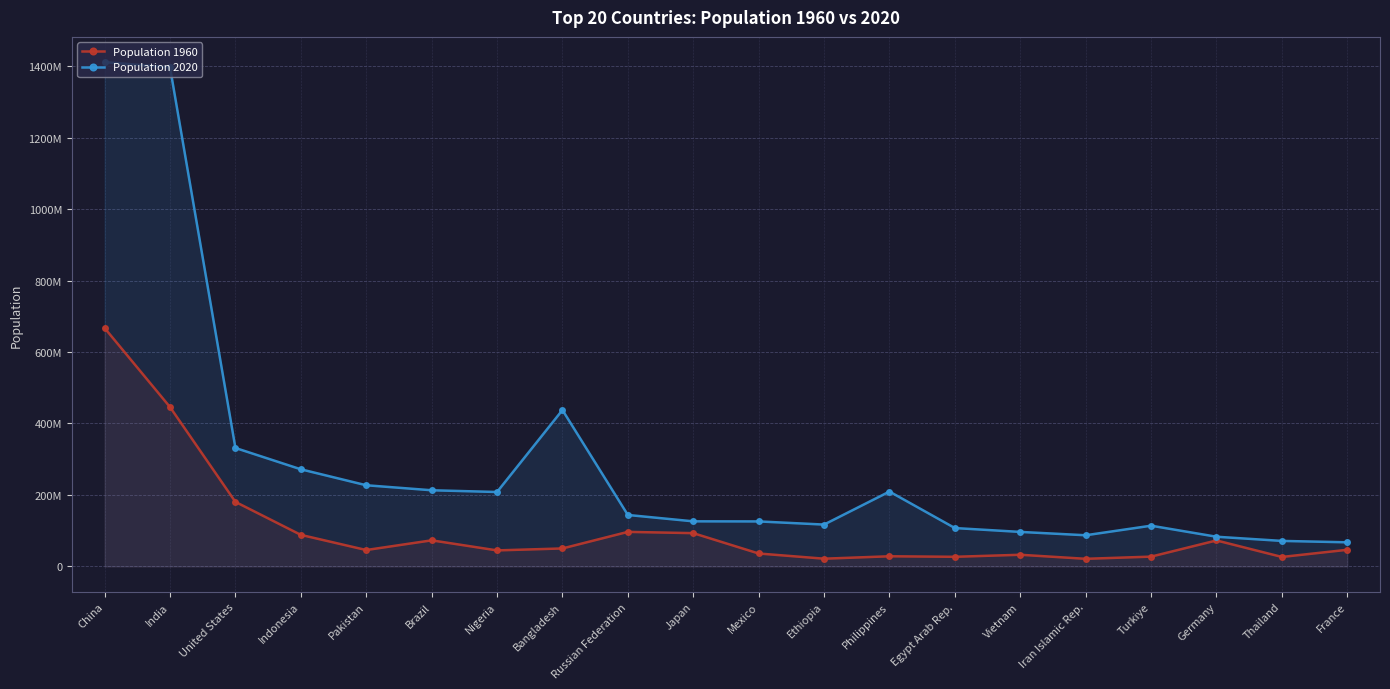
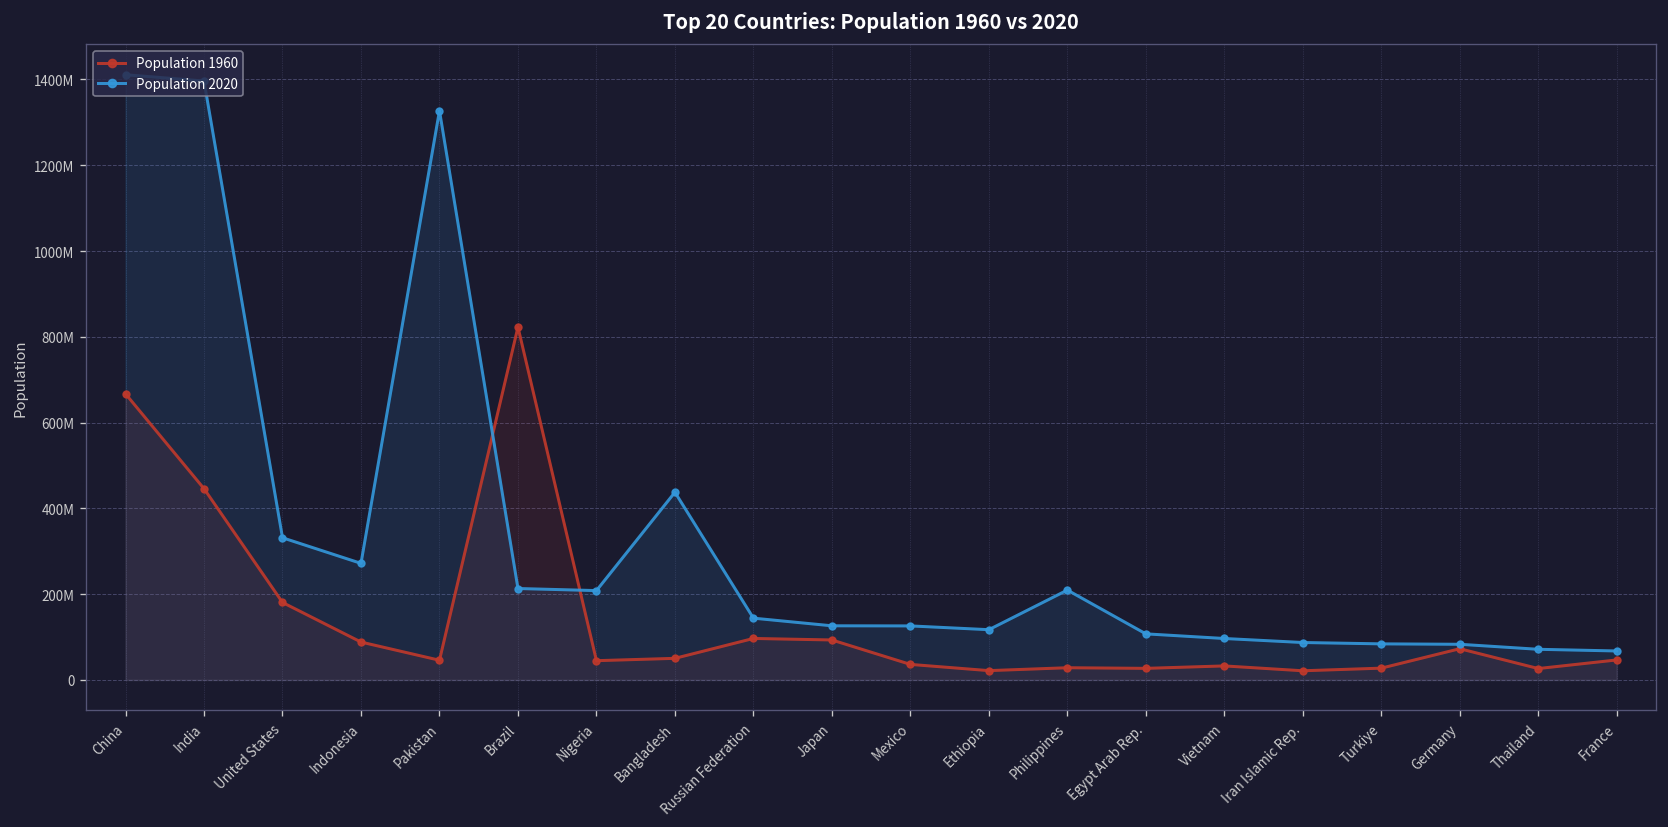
  {
    "Population 1960": {
      "China": 670000000,
      "India": 450000000,
      "United States": 180000000,
      "Indonesia": 90000000,
      "Pakistan": 50000000,
-     "Brazil": 70000000,
+     "Brazil": 820000000,
      "Nigeria": 40000000,
      "Bangladesh": 50000000,
      "Russian Federation": 100000000,
      "Japan": 90000000,
      "Mexico": 40000000,
      "Ethiopia": 20000000,
      "Philippines": 30000000,
      "Egypt Arab Rep.": 30000000,
      "Vietnam": 30000000,
      "Iran Islamic Rep.": 20000000,
      "Turkiye": 30000000,
      "Germany": 70000000,
      "Thailand": 30000000,
      "France": 50000000
    },
    "Population 2020": {
      "United States": 330000000,
      "Indonesia": 270000000,
-     "Pakistan": 230000000,
+     "Pakistan": 1330000000,
      "Brazil": 210000000,
      "Nigeria": 210000000,
      "Bangladesh": 440000000,
      "Russian Federation": 140000000,
      "Japan": 130000000,
      "Mexico": 130000000,
      "Ethiopia": 120000000,
      "Philippines": 210000000,
      "Egypt Arab Rep.": 110000000,
      "Vietnam": 100000000,
      "Iran Islamic Rep.": 90000000,
-     "Turkiye": 110000000,
+     "Turkiye": 80000000,
      "Germany": 80000000,
      "Thailand": 70000000,
      "France": 70000000
    }
  }
